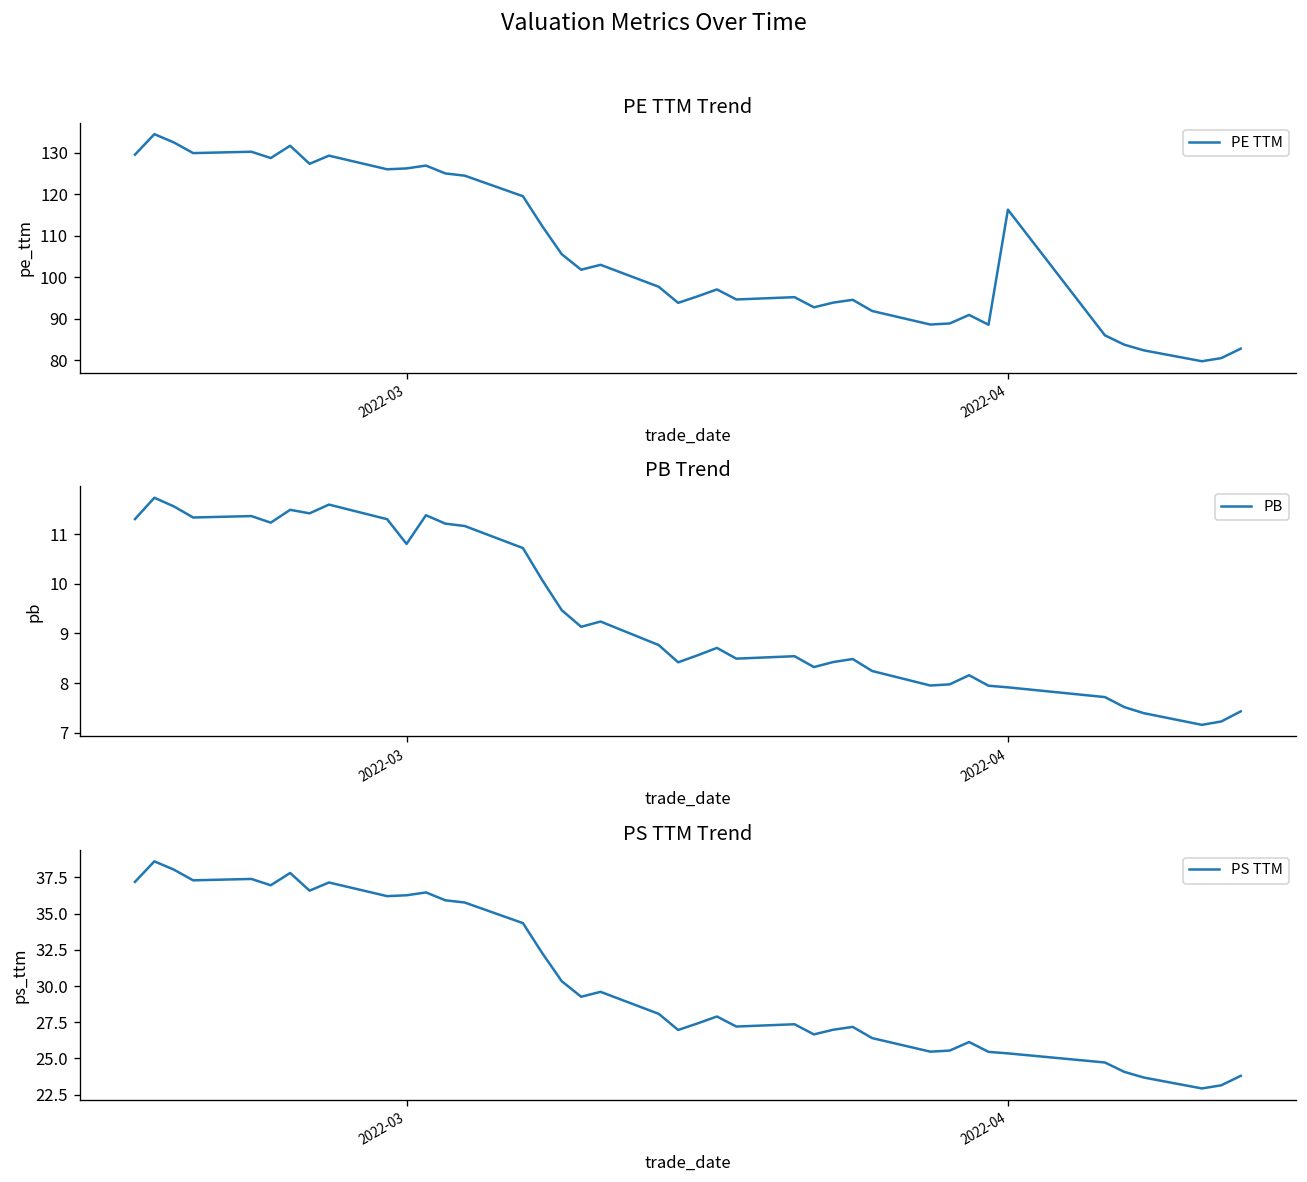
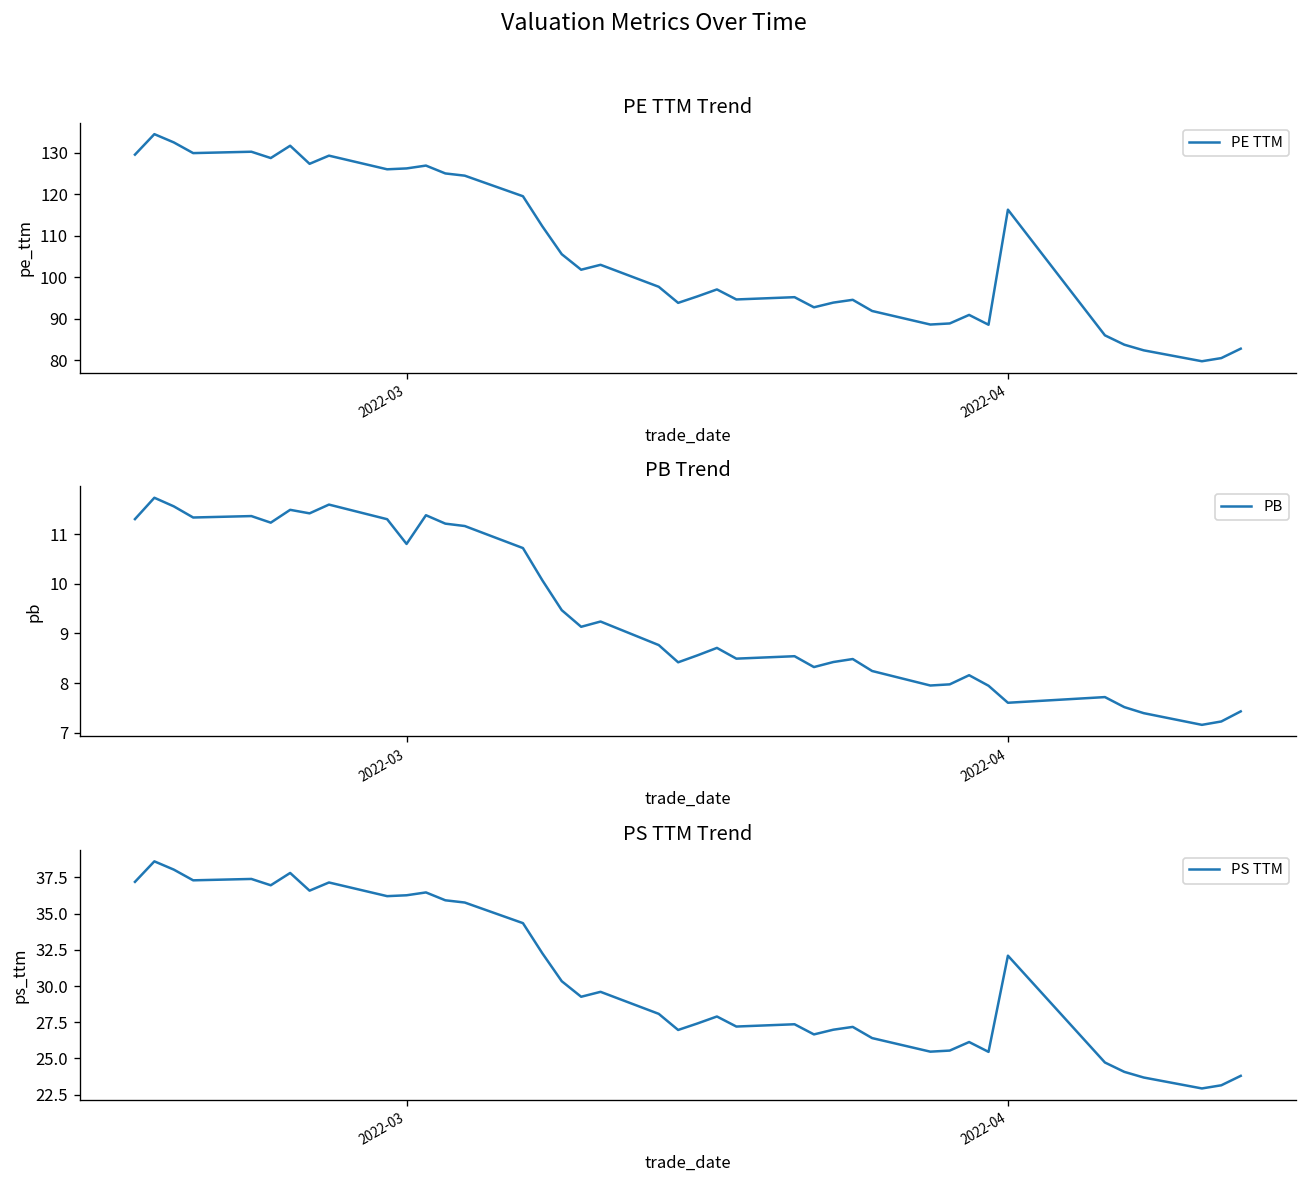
  {
    "PE TTM Trend": {
      "2022-03": 126,
      "2022-04": 116
    },
    "PB Trend": {
      "2022-03": 10.8,
-     "2022-04": 7.9
+     "2022-04": 7.6
    },
    "PS TTM Trend": {
      "2022-03": 36.3,
-     "2022-04": 25.4
+     "2022-04": 32.1
    }
  }
